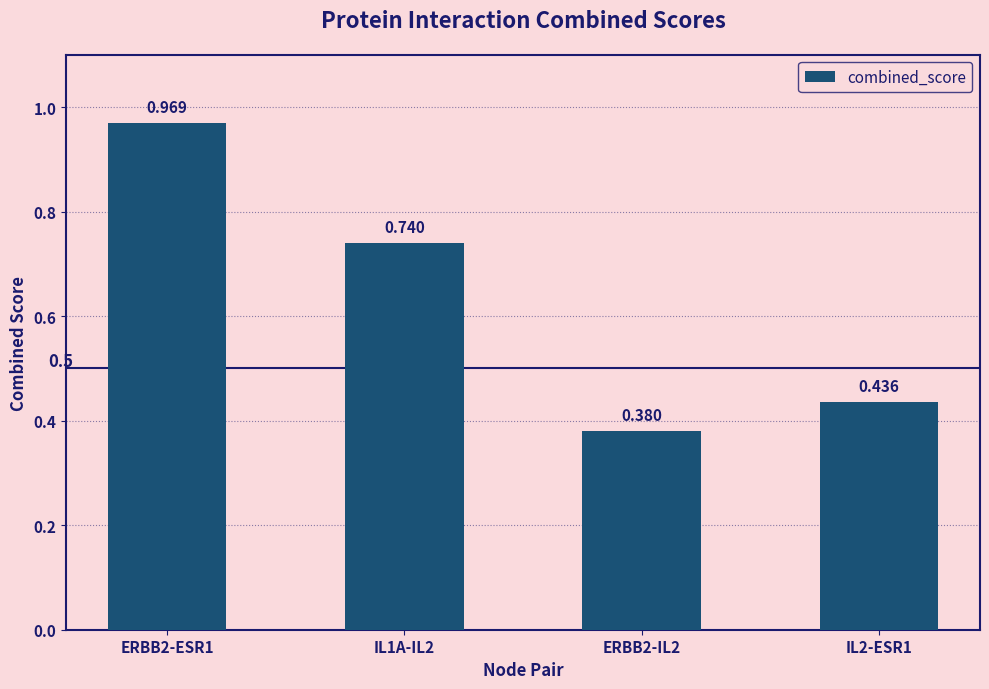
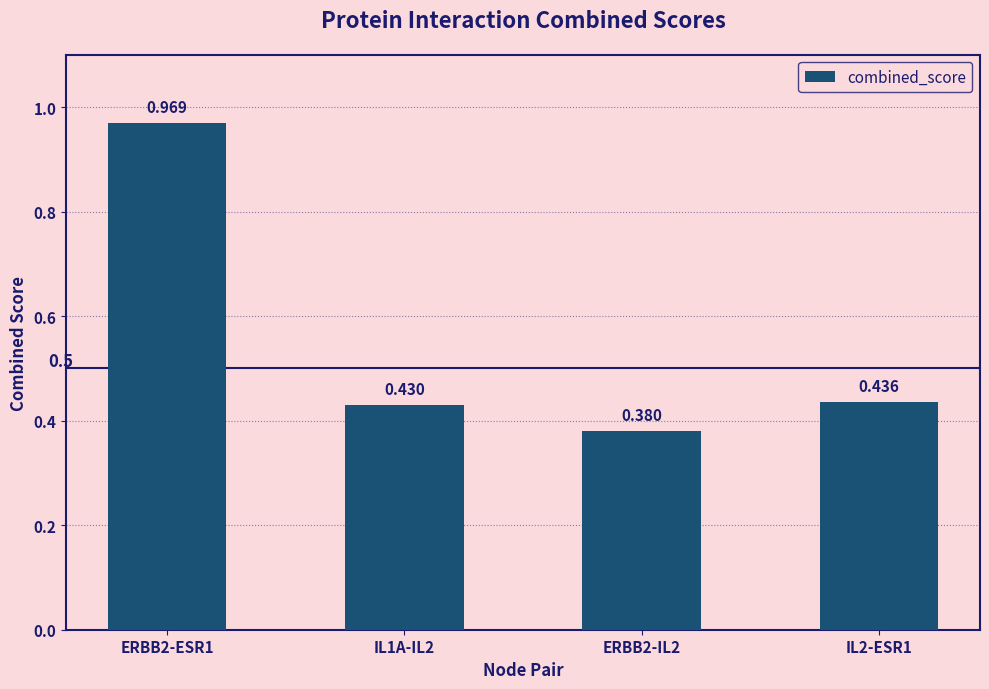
  {
    "ERBB2-ESR1": 0.969,
-   "IL1A-IL2": 0.740,
+   "IL1A-IL2": 0.430,
    "ERBB2-IL2": 0.380,
    "IL2-ESR1": 0.436
  }
